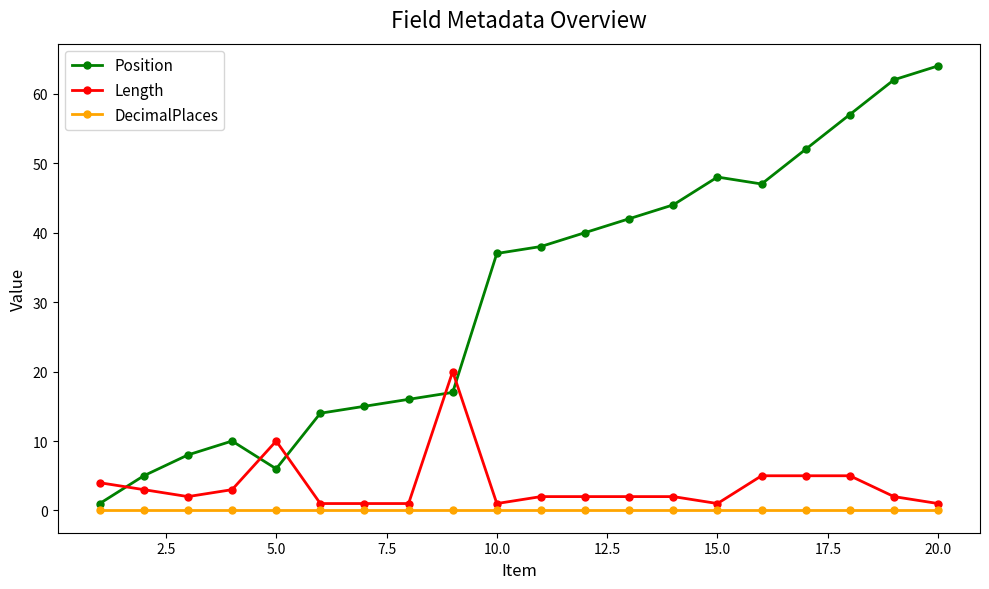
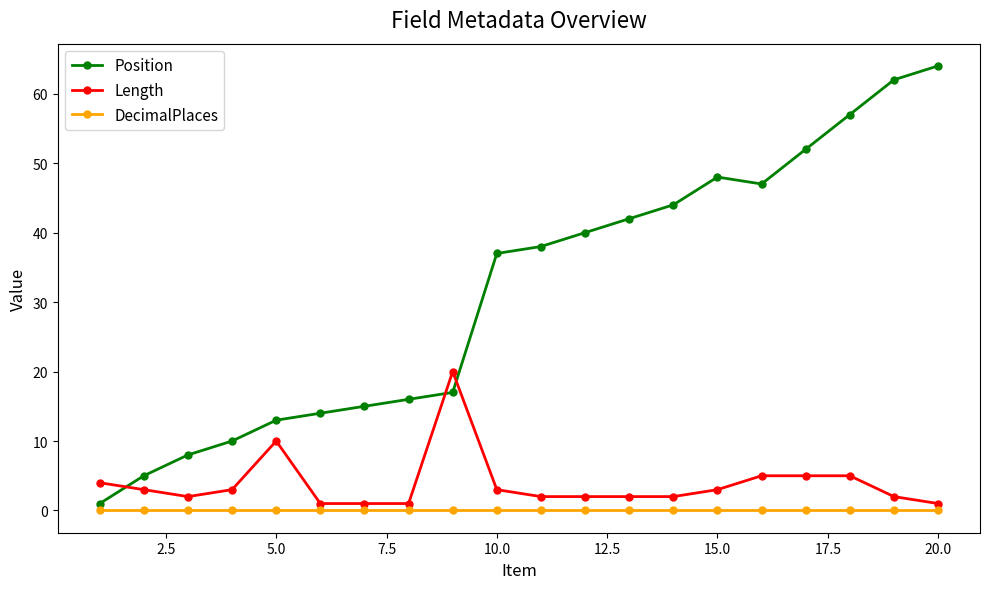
  {
    "Position": {
-     "5.0": 6,
+     "5.0": 13,
      "10.0": 37,
      "15.0": 48,
      "20.0": 64
    },
    "Length": {
      "5.0": 10,
-     "10.0": 1,
-     "15.0": 1,
+     "10.0": 3,
+     "15.0": 3,
      "20.0": 1
    },
    "DecimalPlaces": {
      "5.0": 0,
      "10.0": 0,
      "15.0": 0,
      "20.0": 0
    }
  }
